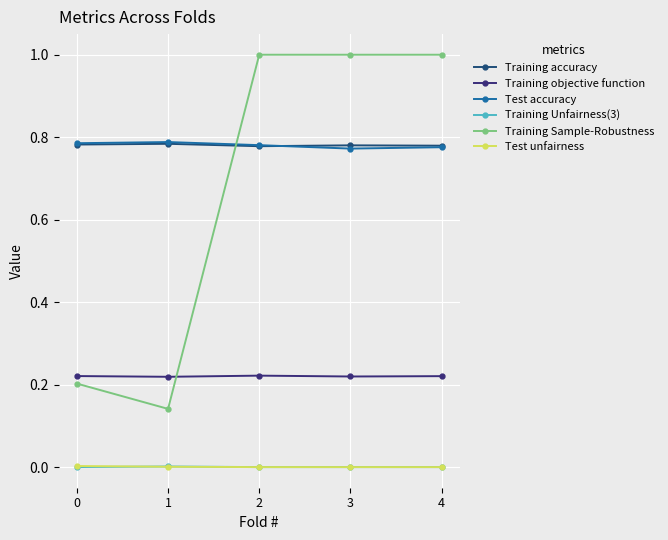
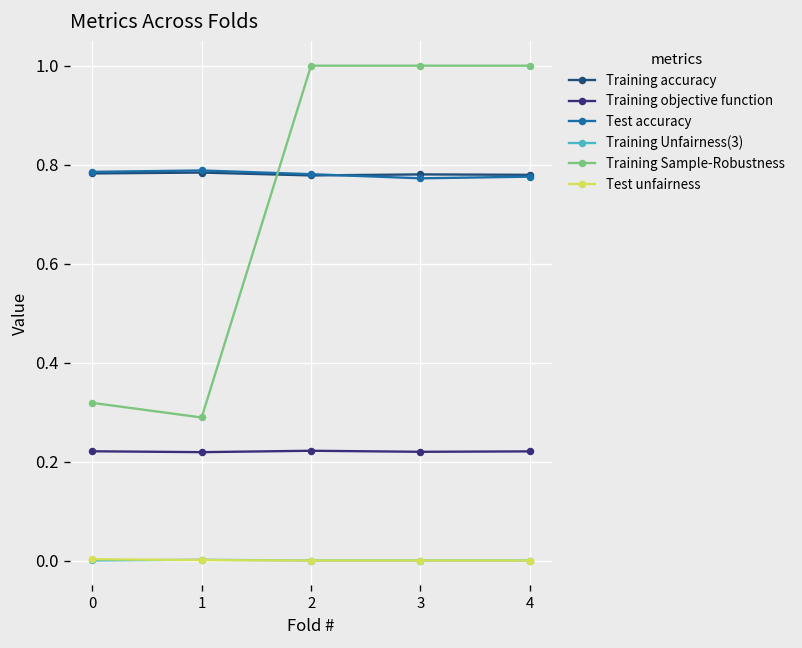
  {
    "Training Sample-Robustness": {
-     "0": 0.20,
-     "1": 0.14,
+     "0": 0.32,
+     "1": 0.29,
      "2": 1.00,
      "3": 1.00,
      "4": 1.00
    }
  }
